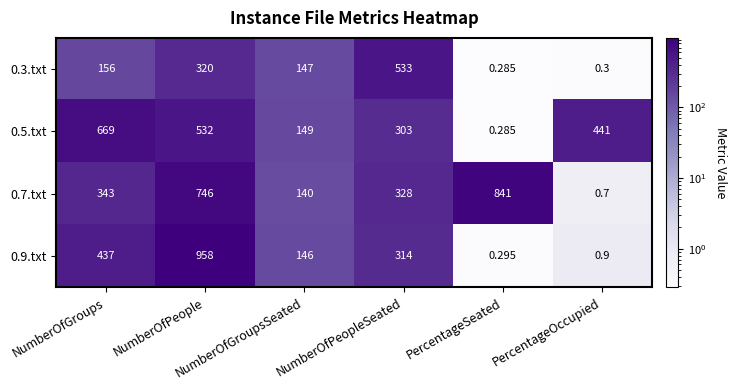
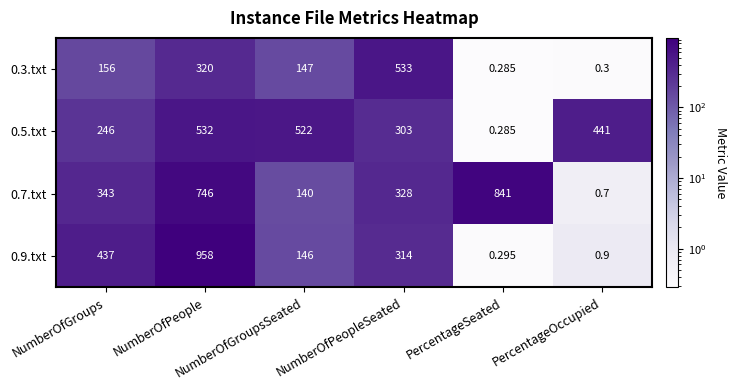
  {
    "0.3.txt": {
      "NumberOfGroups": 156,
      "NumberOfPeople": 320,
      "NumberOfGroupsSeated": 147,
      "NumberOfPeopleSeated": 533,
      "PercentageSeated": 0.285,
      "PercentageOccupied": 0.3
    },
    "0.5.txt": {
-     "NumberOfGroups": 669,
+     "NumberOfGroups": 246,
      "NumberOfPeople": 532,
-     "NumberOfGroupsSeated": 149,
+     "NumberOfGroupsSeated": 522,
      "NumberOfPeopleSeated": 303,
      "PercentageSeated": 0.285,
      "PercentageOccupied": 441
    },
    "0.7.txt": {
      "NumberOfGroups": 343,
      "NumberOfPeople": 746,
      "NumberOfGroupsSeated": 140,
      "NumberOfPeopleSeated": 328,
      "PercentageSeated": 841,
      "PercentageOccupied": 0.7
    },
    "0.9.txt": {
      "NumberOfGroups": 437,
      "NumberOfPeople": 958,
      "NumberOfGroupsSeated": 146,
      "NumberOfPeopleSeated": 314,
      "PercentageSeated": 0.295,
      "PercentageOccupied": 0.9
    }
  }
